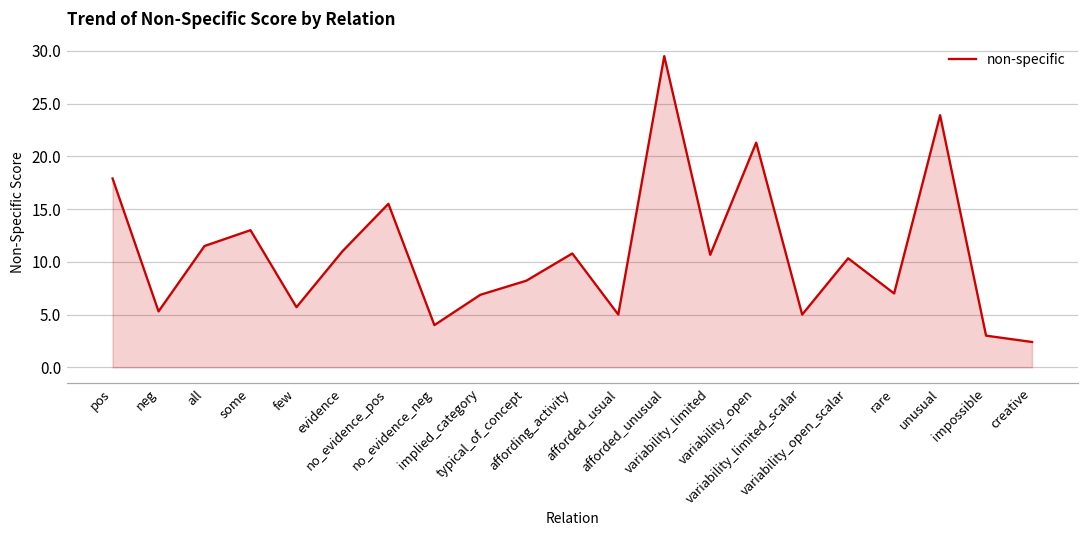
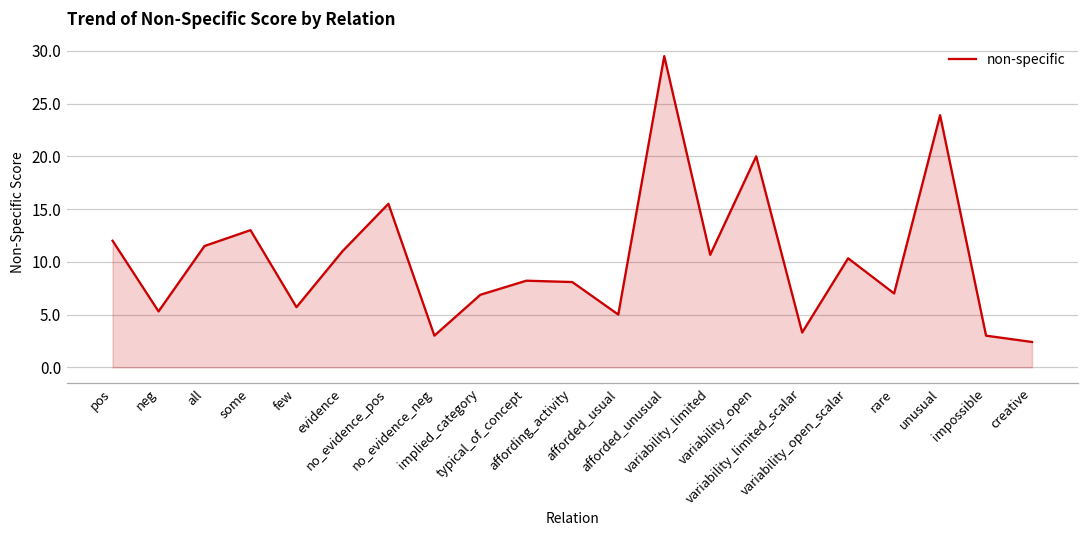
  {
-   "pos": 18,
+   "pos": 12,
    "neg": 5,
    "all": 12,
    "some": 13,
    "few": 6,
    "evidence": 11,
    "no_evidence_pos": 16,
-   "no_evidence_neg": 4,
+   "no_evidence_neg": 3,
    "implied_category": 7,
    "typical_of_concept": 8,
-   "affording_activity": 11,
+   "affording_activity": 8,
    "afforded_usual": 5,
    "afforded_unusual": 30,
    "variability_limited": 11,
-   "variability_open": 21,
-   "variability_limited_scalar": 5,
+   "variability_open": 20,
+   "variability_limited_scalar": 3,
    "variability_open_scalar": 10,
    "rare": 7,
    "unusual": 24,
    "impossible": 3,
    "creative": 2
  }
